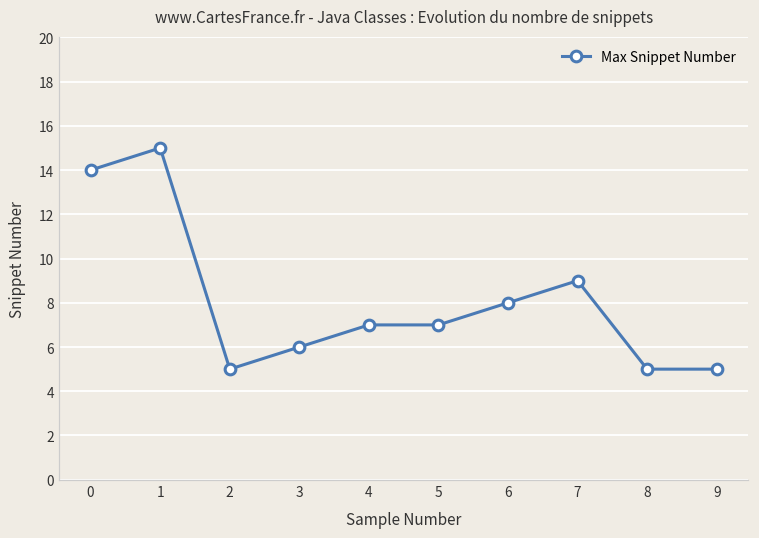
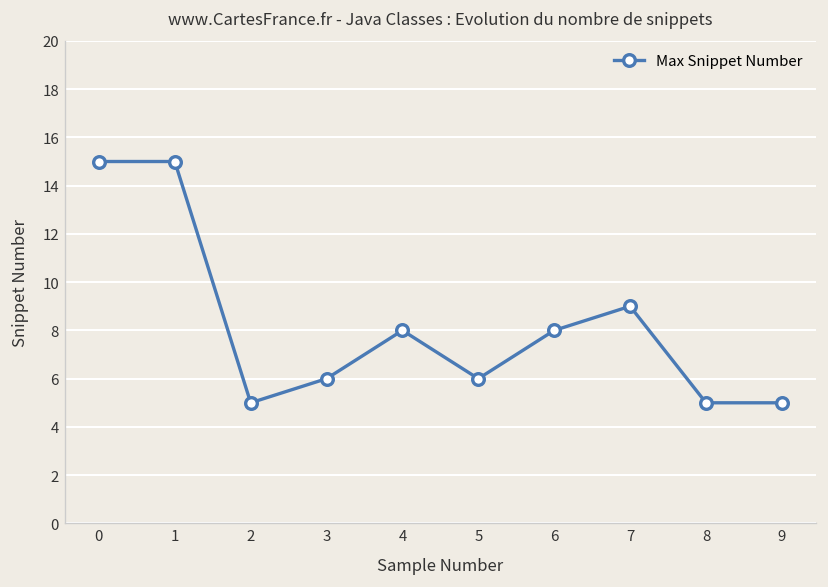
  {
-   "0": 14,
+   "0": 15,
    "1": 15,
    "2": 5,
    "3": 6,
-   "4": 7,
-   "5": 7,
+   "4": 8,
+   "5": 6,
    "6": 8,
    "7": 9,
    "8": 5,
    "9": 5
  }
